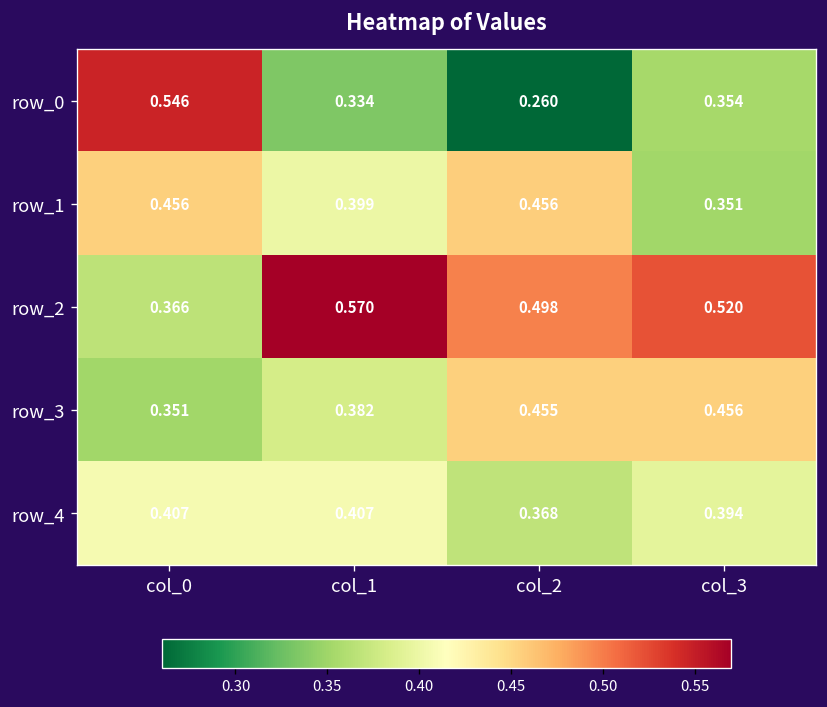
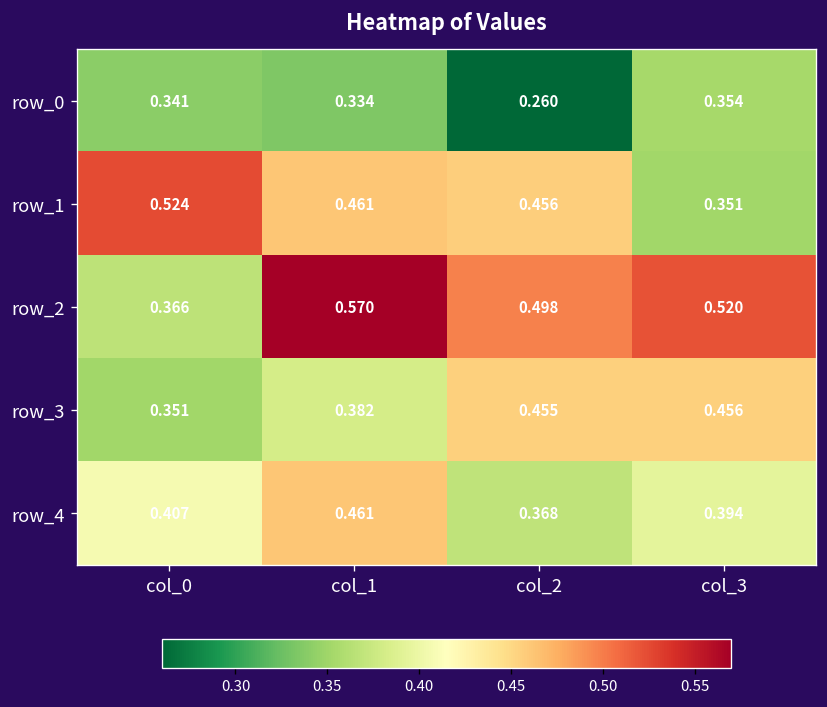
  {
    "row_0": {
-     "col_0": 0.546,
+     "col_0": 0.341,
      "col_1": 0.334,
      "col_2": 0.260,
      "col_3": 0.354
    },
    "row_1": {
-     "col_0": 0.456,
-     "col_1": 0.399,
+     "col_0": 0.524,
+     "col_1": 0.461,
      "col_2": 0.456,
      "col_3": 0.351
    },
    "row_2": {
      "col_0": 0.366,
      "col_1": 0.570,
      "col_2": 0.498,
      "col_3": 0.520
    },
    "row_3": {
      "col_0": 0.351,
      "col_1": 0.382,
      "col_2": 0.455,
      "col_3": 0.456
    },
    "row_4": {
      "col_0": 0.407,
-     "col_1": 0.407,
+     "col_1": 0.461,
      "col_2": 0.368,
      "col_3": 0.394
    }
  }
